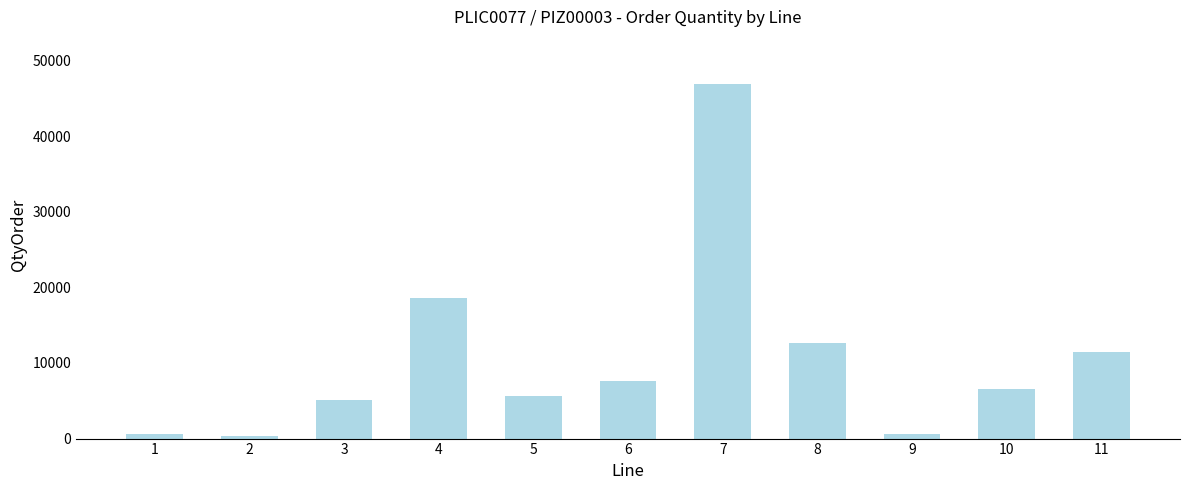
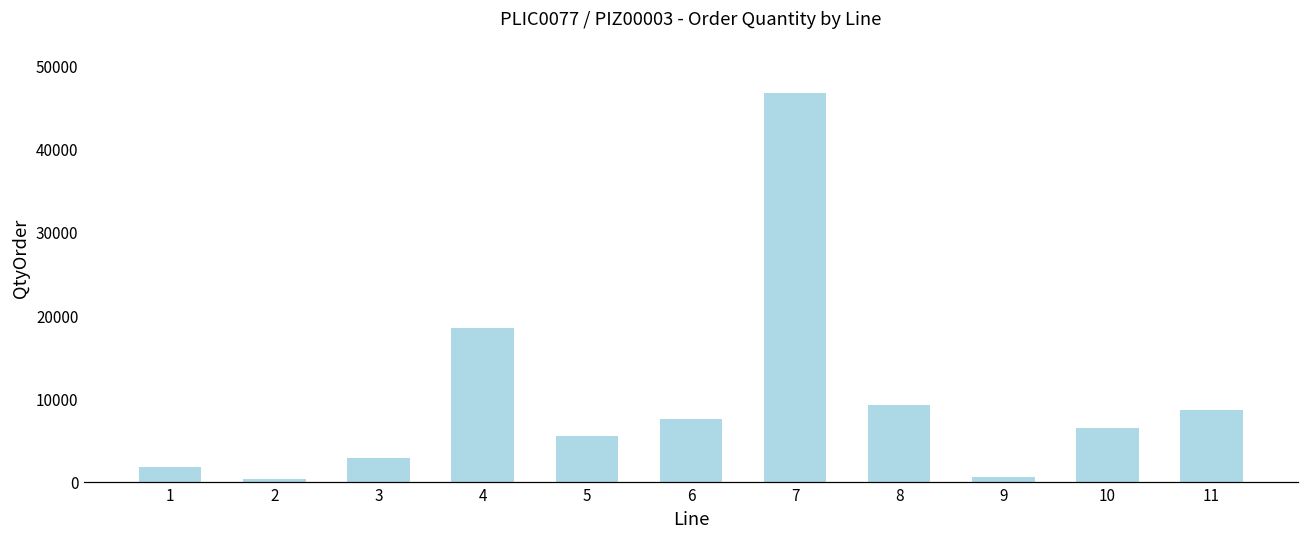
  {
-   "1": 1000,
+   "1": 2000,
    "2": 0,
-   "3": 5000,
+   "3": 3000,
    "4": 19000,
    "5": 6000,
    "6": 8000,
    "7": 47000,
-   "8": 13000,
+   "8": 9000,
    "9": 1000,
    "10": 7000,
-   "11": 12000
+   "11": 9000
  }
